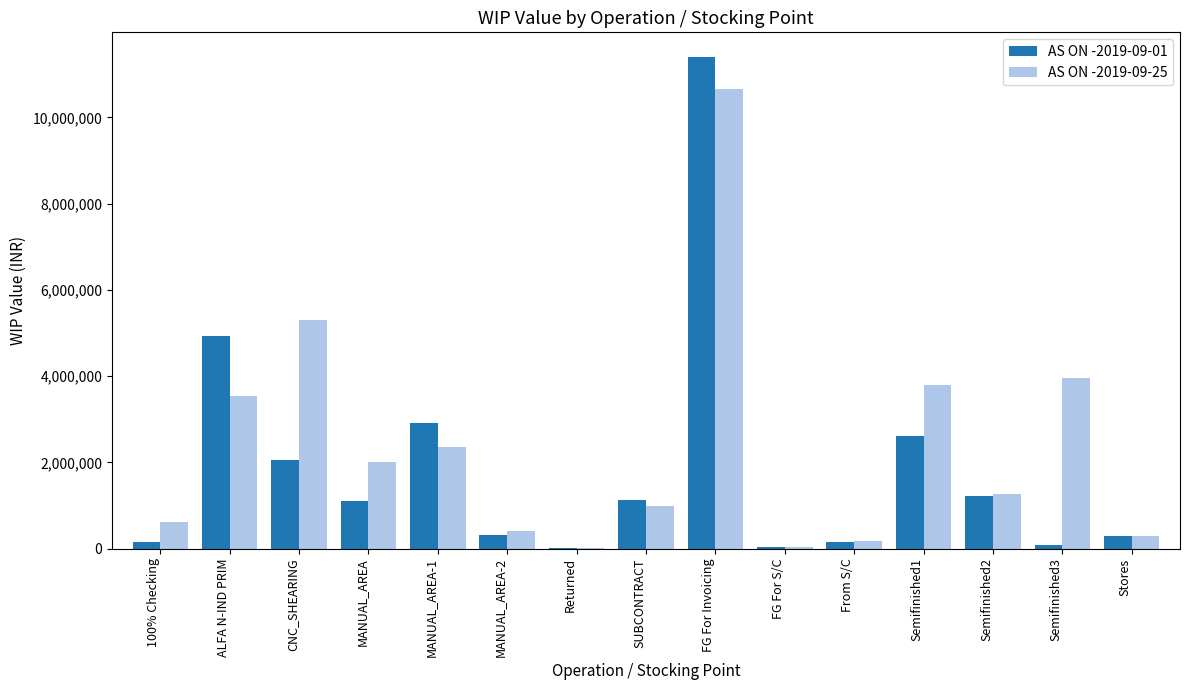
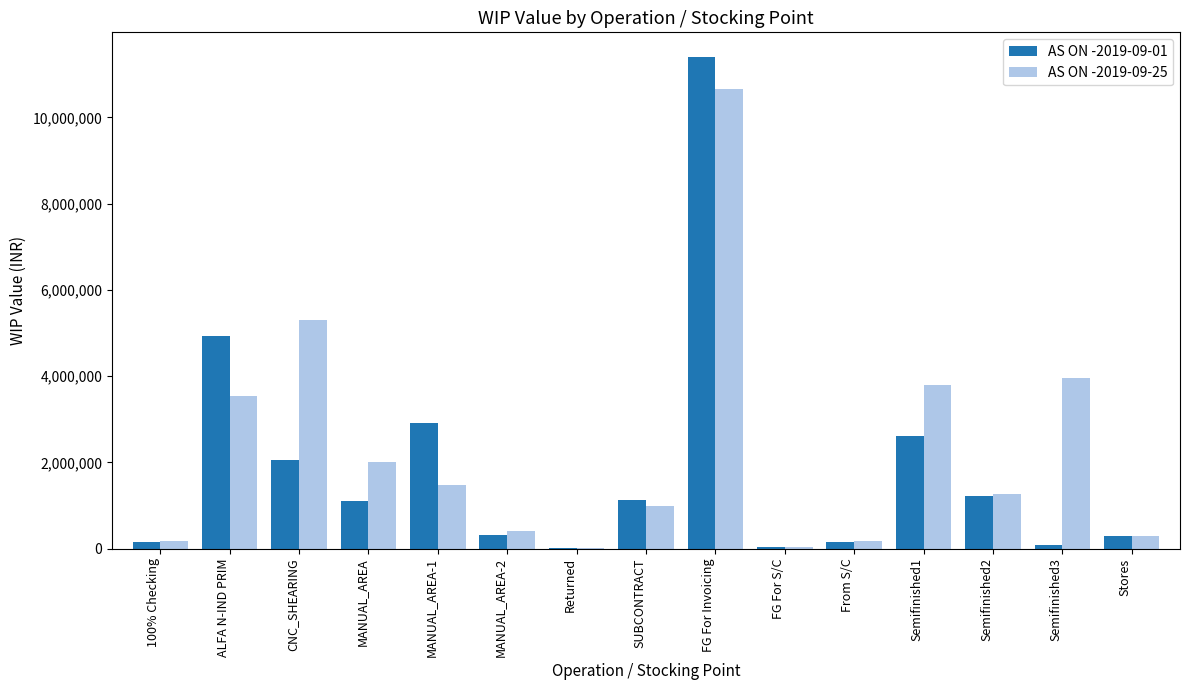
  {
    "AS ON -2019-09-01": {
      "100% Checking": "200,000",
      "ALFA N-IND PRIM": "4,900,000",
      "CNC_SHEARING": "2,000,000",
      "MANUAL_AREA": "1,100,000",
      "MANUAL_AREA-1": "2,900,000",
      "MANUAL_AREA-2": "300,000",
      "SUBCONTRACT": "1,100,000",
      "FG For Invoicing": "11,400,000",
      "From S/C": "200,000",
      "Semifinished1": "2,600,000",
      "Semifinished2": "1,200,000",
      "Semifinished3": "100,000",
      "Stores": "300,000"
    },
    "AS ON -2019-09-25": {
-     "100% Checking": "600,000",
+     "100% Checking": "200,000",
      "ALFA N-IND PRIM": "3,500,000",
      "CNC_SHEARING": "5,300,000",
      "MANUAL_AREA": "2,000,000",
-     "MANUAL_AREA-1": "2,300,000",
+     "MANUAL_AREA-1": "1,500,000",
      "MANUAL_AREA-2": "400,000",
      "SUBCONTRACT": "1,000,000",
      "FG For Invoicing": "10,700,000",
      "From S/C": "200,000",
      "Semifinished1": "3,800,000",
      "Semifinished2": "1,300,000",
      "Semifinished3": "4,000,000",
      "Stores": "300,000"
    }
  }
